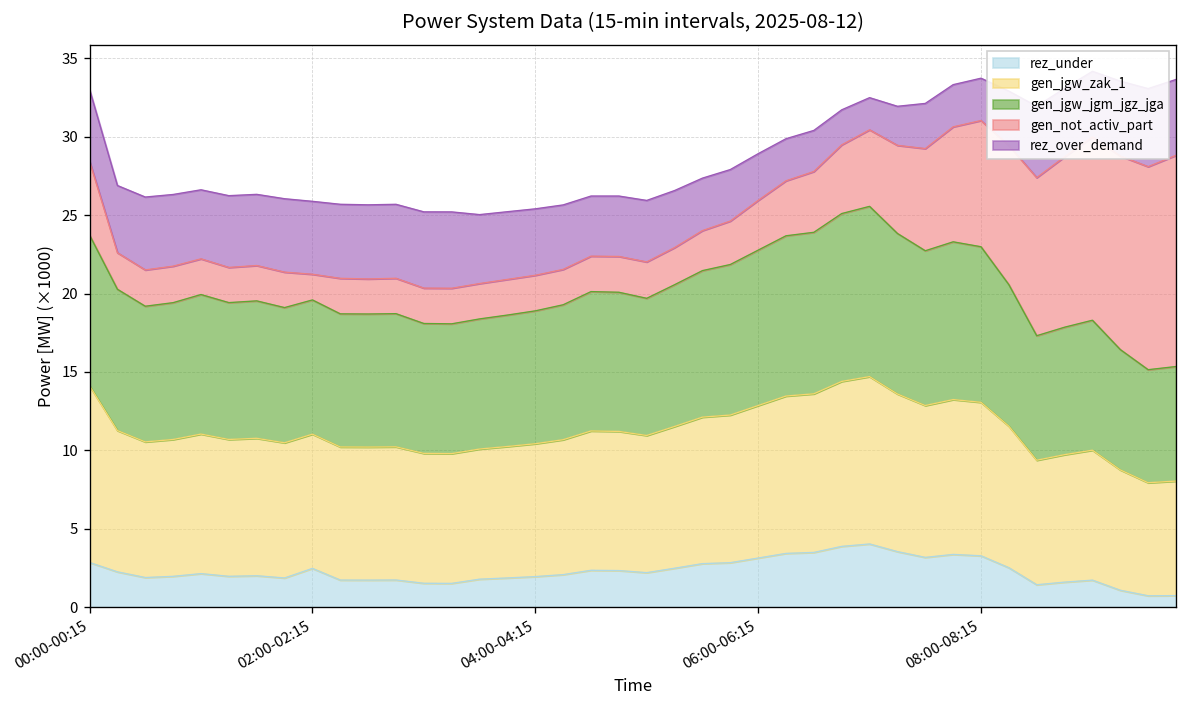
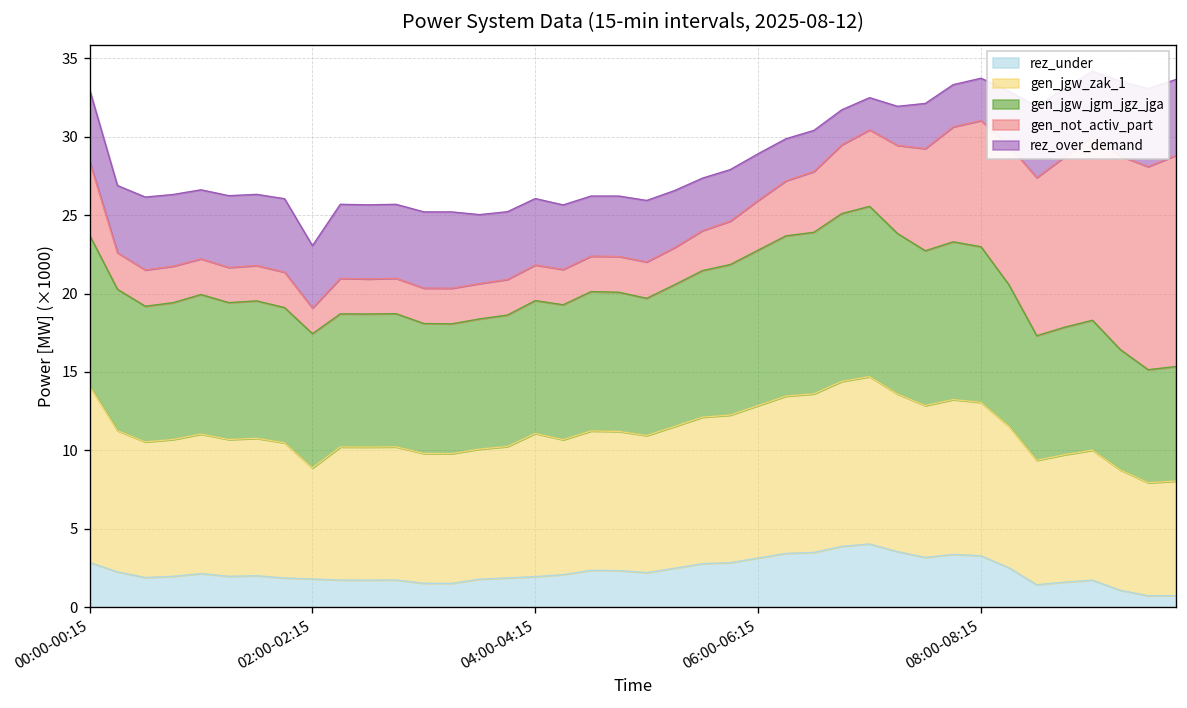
  {
    "rez_under": {
      "00:00-00:15": 2.8,
-     "02:00-02:15": 2.5,
+     "02:00-02:15": 1.8,
      "04:00-04:15": 1.9,
      "06:00-06:15": 3.1,
      "08:00-08:15": 3.3
    },
    "gen_jgw_zak_1": {
      "00:00-00:15": 11.3,
-     "02:00-02:15": 8.6,
-     "04:00-04:15": 8.5,
+     "02:00-02:15": 7.1,
+     "04:00-04:15": 9.1,
      "06:00-06:15": 9.7,
      "08:00-08:15": 9.8
    },
    "gen_jgw_jgm_jgz_jga": {
      "00:00-00:15": 9.6,
      "02:00-02:15": 8.6,
      "04:00-04:15": 8.5,
      "06:00-06:15": 9.9,
      "08:00-08:15": 9.9
    },
    "gen_not_activ_part": {
      "00:00-00:15": 4.7,
      "02:00-02:15": 1.6,
      "04:00-04:15": 2.3,
      "06:00-06:15": 3.2,
      "08:00-08:15": 8.1
    },
    "rez_over_demand": {
      "00:00-00:15": 4.6,
-     "02:00-02:15": 4.7,
+     "02:00-02:15": 4.0,
      "04:00-04:15": 4.2,
      "06:00-06:15": 3.0,
      "08:00-08:15": 2.7
    }
  }
